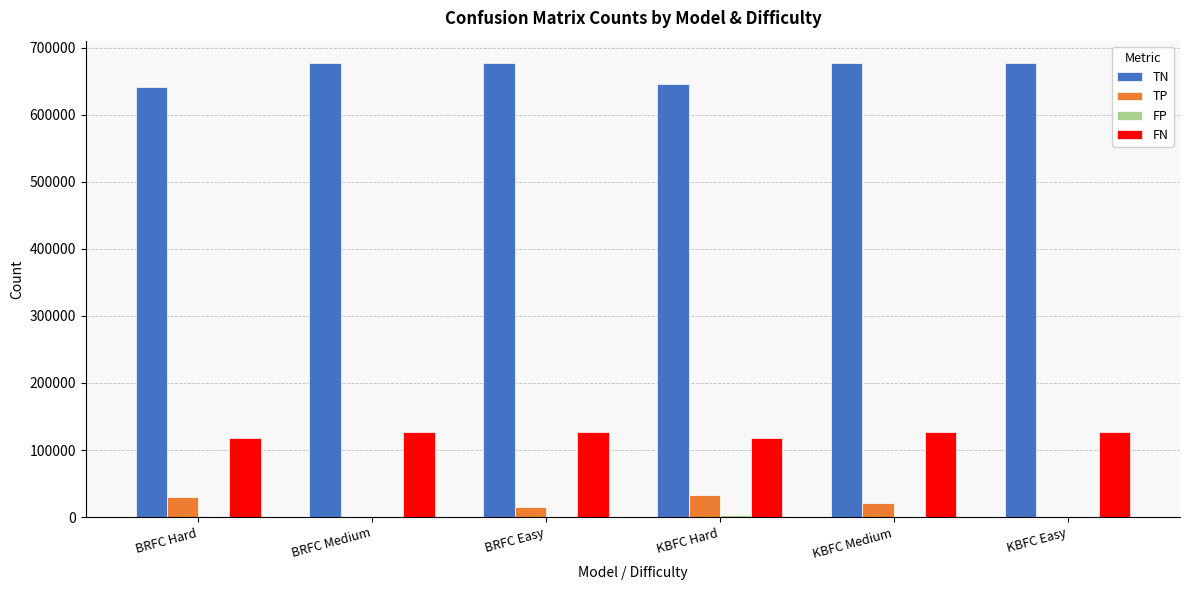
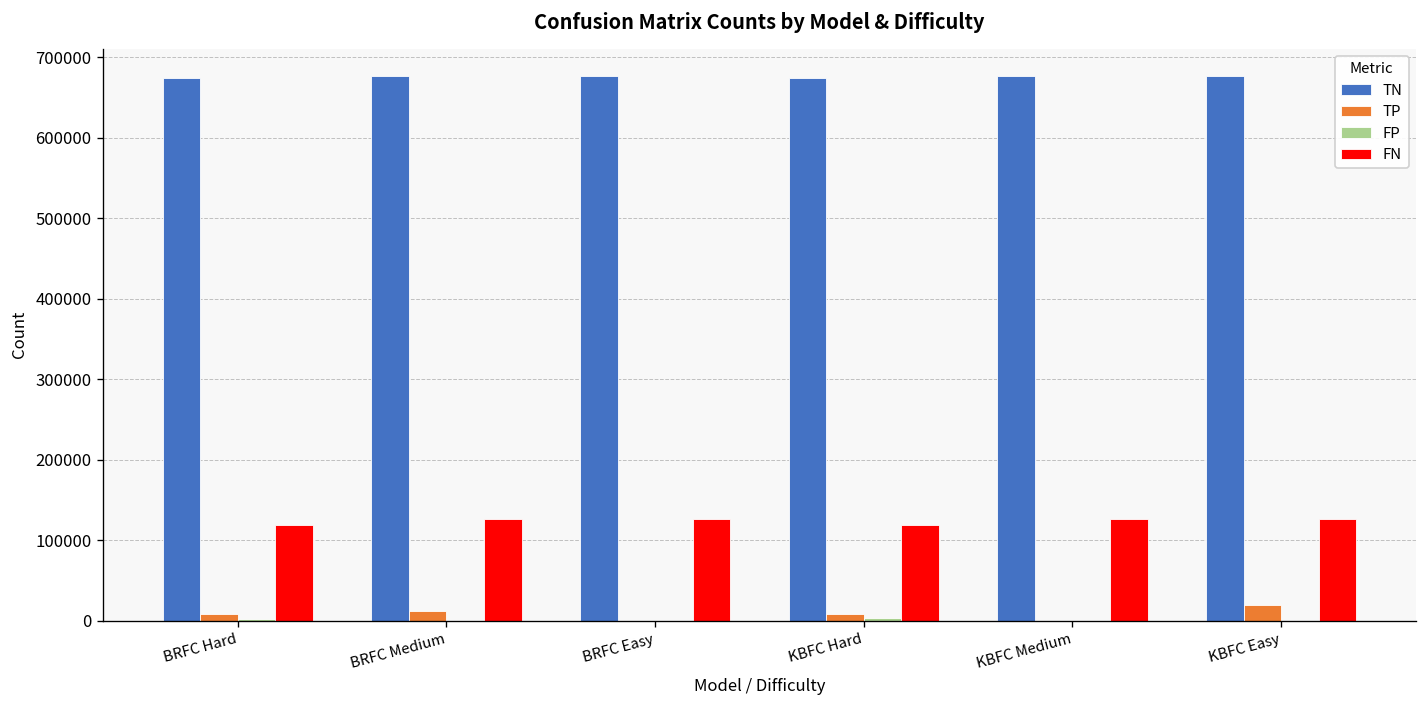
  {
    "TN": {
-     "BRFC Hard": 640000,
+     "BRFC Hard": 670000,
      "BRFC Medium": 680000,
      "BRFC Easy": 680000,
-     "KBFC Hard": 650000,
+     "KBFC Hard": 670000,
      "KBFC Medium": 680000,
      "KBFC Easy": 680000
    },
    "TP": {
-     "BRFC Hard": 30000,
-     "BRFC Medium": 0,
-     "BRFC Easy": 10000,
-     "KBFC Hard": 30000,
-     "KBFC Medium": 20000,
-     "KBFC Easy": 0
+     "BRFC Hard": 10000,
+     "BRFC Medium": 10000,
+     "BRFC Easy": 0,
+     "KBFC Hard": 10000,
+     "KBFC Medium": 0,
+     "KBFC Easy": 20000
    },
    "FP": {
      "BRFC Medium": 0,
      "BRFC Easy": 0,
      "KBFC Medium": 0,
      "KBFC Easy": 0
    },
    "FN": {
      "BRFC Hard": 120000,
      "BRFC Medium": 130000,
      "BRFC Easy": 130000,
      "KBFC Hard": 120000,
      "KBFC Medium": 130000,
      "KBFC Easy": 130000
    }
  }
